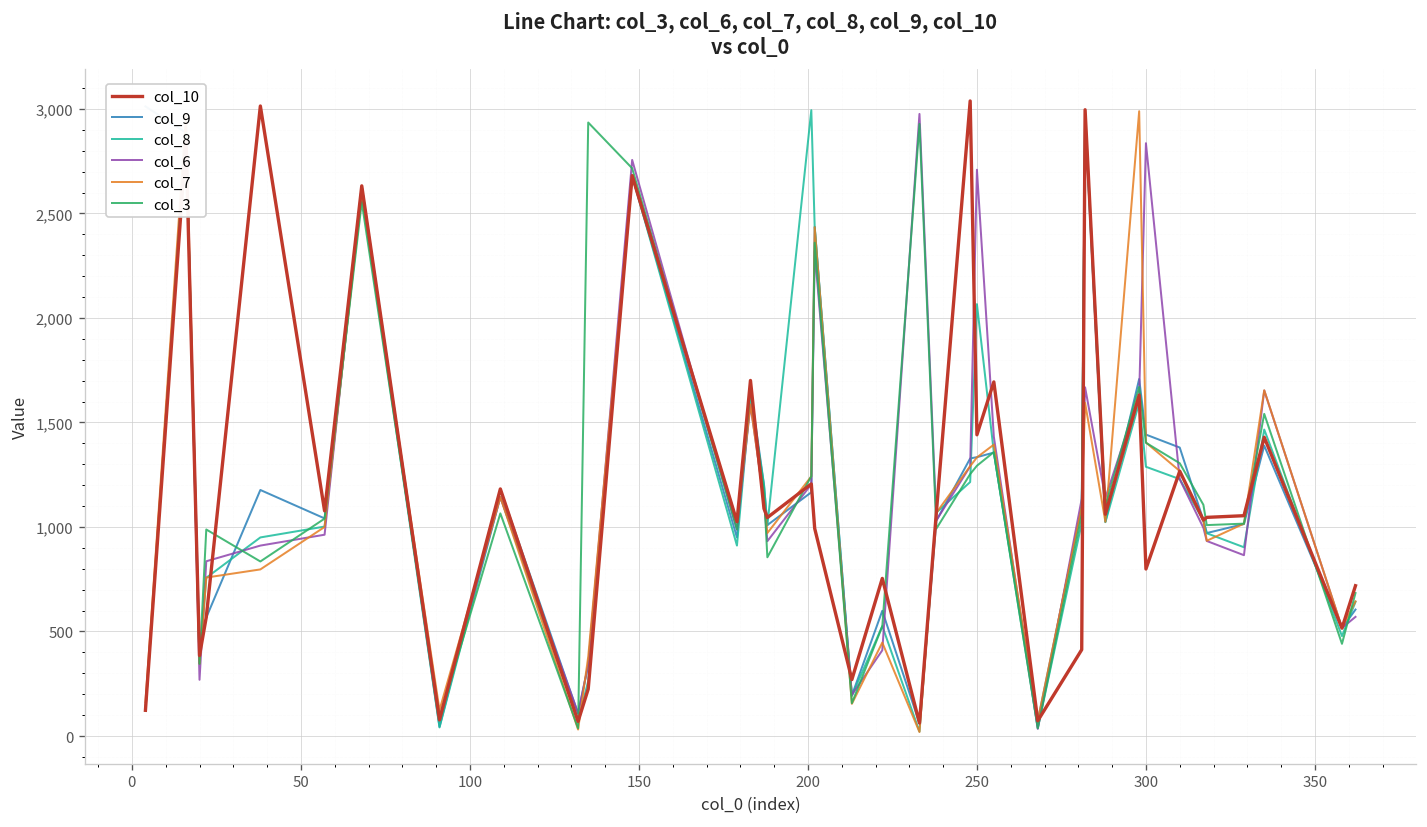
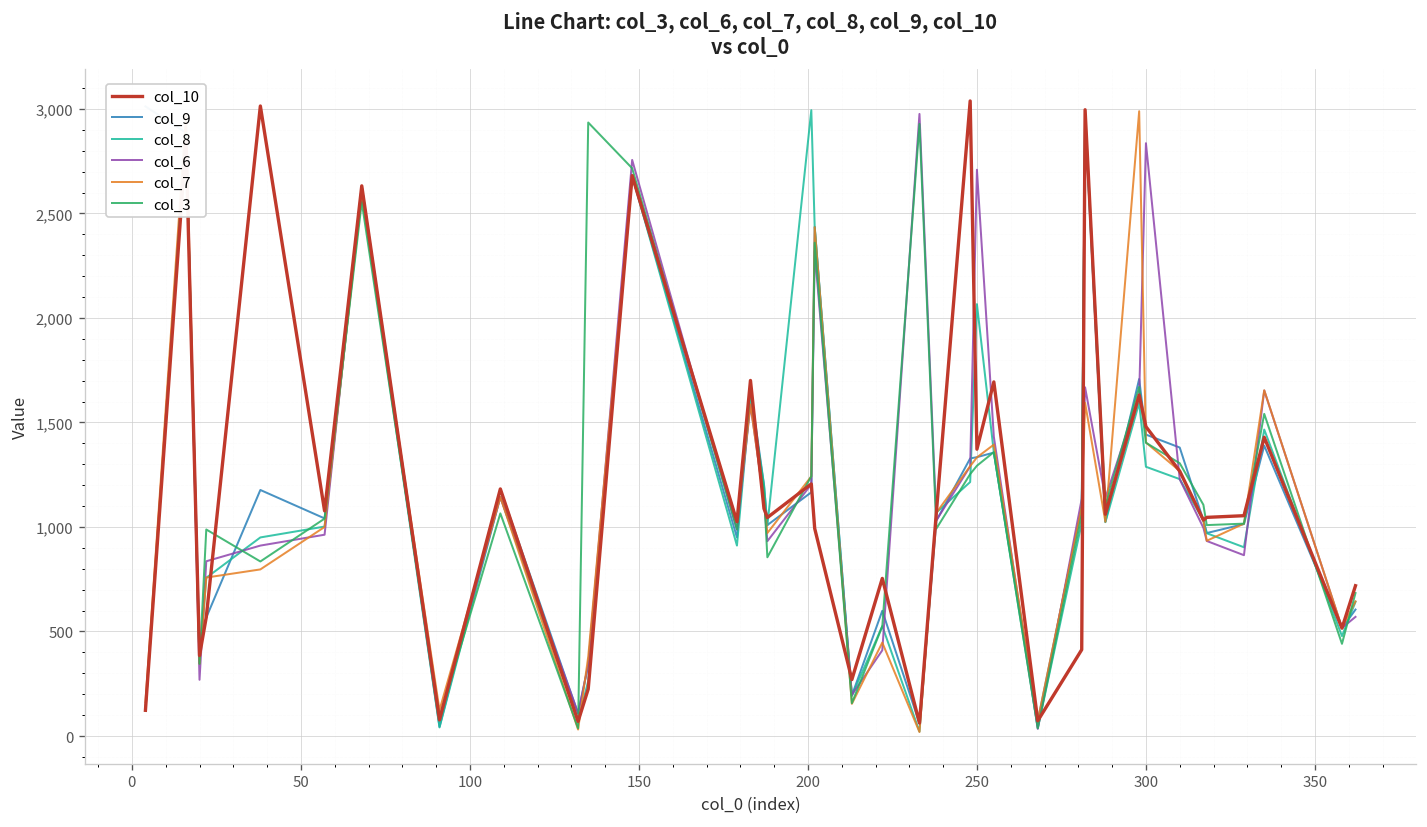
  {
    "col_10": {
-     "250": "1,440",
-     "300": "800"
+     "250": "1,370",
+     "300": "1,480"
    },
    "col_9": {
      "300": "1,440"
    },
    "col_8": {
      "250": "2,070",
      "300": "1,290"
    },
    "col_6": {
      "250": "2,710",
      "300": "2,840"
    },
    "col_3": {
      "250": "1,290"
    }
  }
